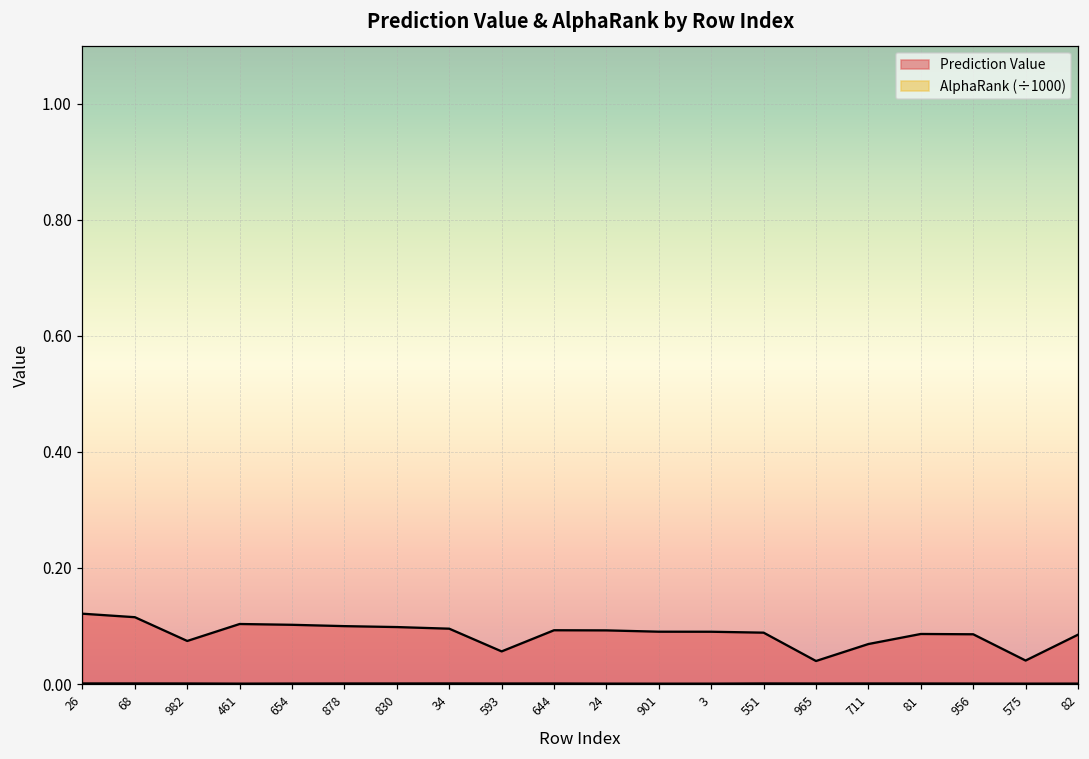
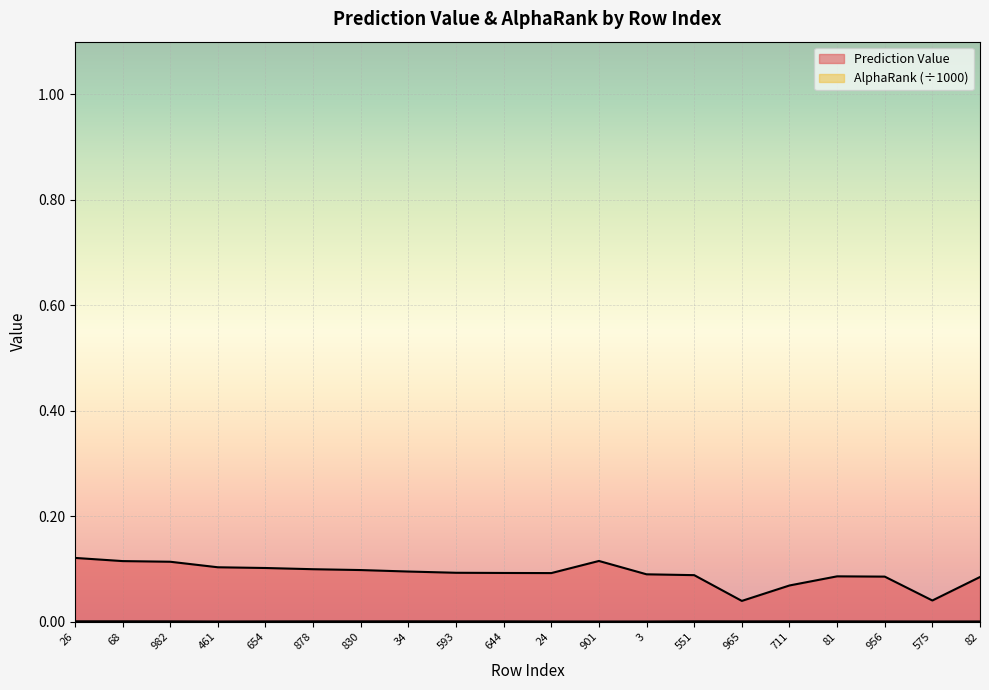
  {
    "Prediction Value": {
      "26": 0.12,
      "68": 0.12,
-     "982": 0.07,
+     "982": 0.11,
      "461": 0.10,
      "654": 0.10,
      "878": 0.10,
      "830": 0.10,
      "34": 0.10,
-     "593": 0.06,
+     "593": 0.09,
      "644": 0.09,
      "24": 0.09,
-     "901": 0.09,
+     "901": 0.12,
      "3": 0.09,
      "551": 0.09,
      "965": 0.04,
      "711": 0.07,
      "81": 0.09,
      "956": 0.09,
      "575": 0.04,
      "82": 0.09
    },
    "AlphaRank (÷1000)": {
      "26": 0.00,
      "68": 0.00,
      "982": 0.00,
      "461": 0.00,
      "654": 0.00,
      "878": 0.00,
      "830": 0.00,
      "34": 0.00,
      "593": 0.00,
      "644": 0.00,
      "24": 0.00,
      "901": 0.00,
      "3": 0.00,
      "551": 0.00,
      "965": 0.00,
      "711": 0.00,
      "81": 0.00,
      "956": 0.00,
      "575": 0.00,
      "82": 0.00
    }
  }
